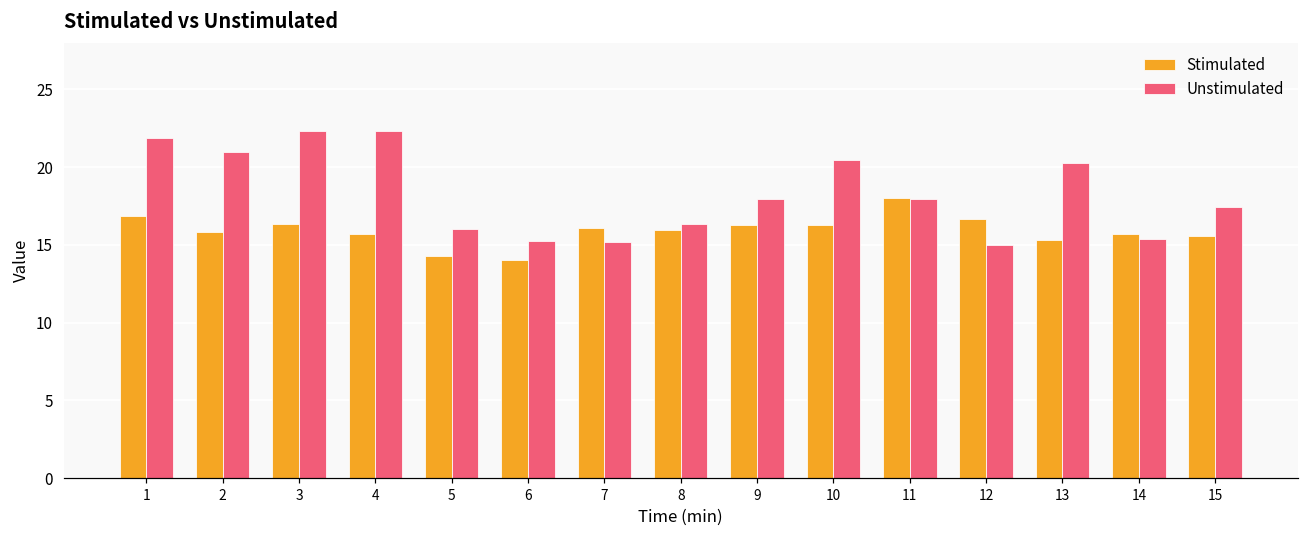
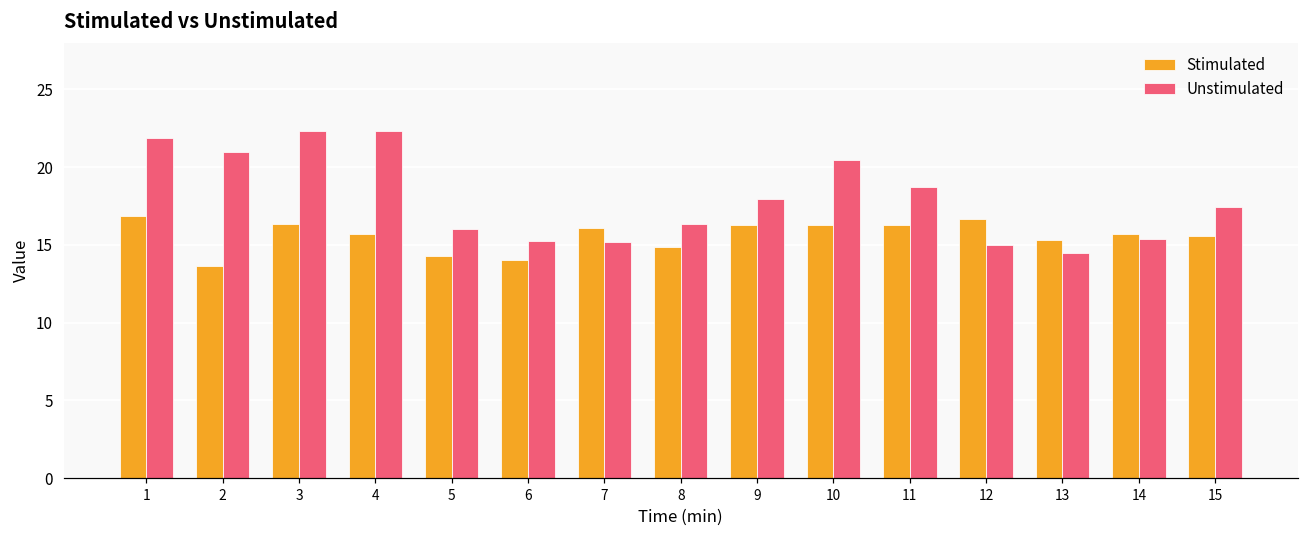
  {
    "Stimulated": {
      "1": 16.8,
-     "2": 15.8,
+     "2": 13.6,
      "3": 16.4,
      "4": 15.7,
      "5": 14.3,
      "6": 14.0,
      "7": 16.1,
-     "8": 16.0,
+     "8": 14.8,
      "9": 16.3,
      "10": 16.3,
-     "11": 18.0,
+     "11": 16.3,
      "12": 16.7,
      "13": 15.3,
      "14": 15.7,
      "15": 15.6
    },
    "Unstimulated": {
      "1": 21.9,
      "2": 21.0,
      "3": 22.3,
      "4": 22.3,
      "5": 16.0,
      "6": 15.2,
      "7": 15.2,
      "8": 16.4,
      "9": 18.0,
      "10": 20.5,
-     "11": 18.0,
+     "11": 18.7,
      "12": 15.0,
-     "13": 20.2,
+     "13": 14.5,
      "14": 15.4,
      "15": 17.4
    }
  }
